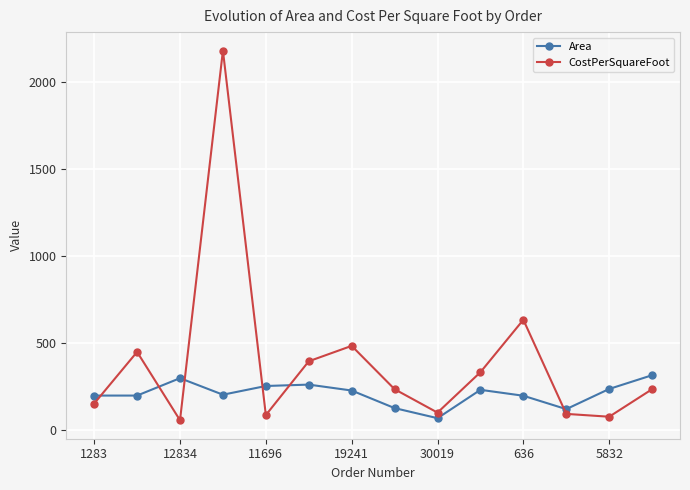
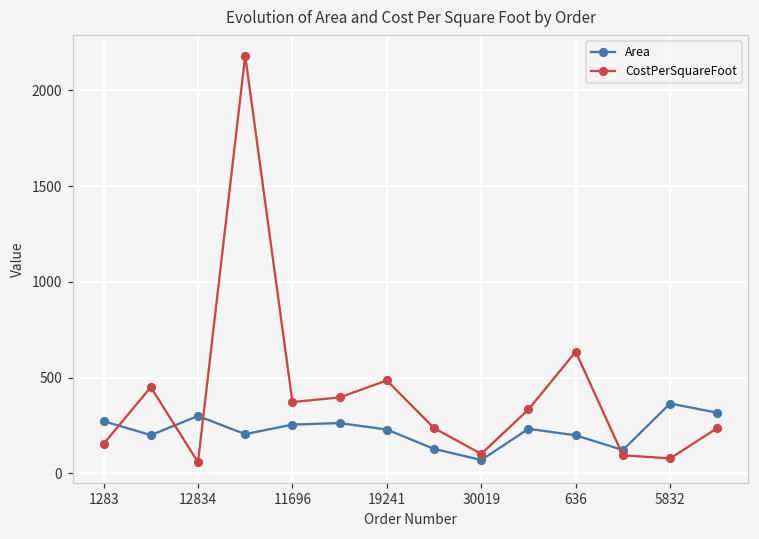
  {
    "Area": {
-     "1283": 200,
+     "1283": 270,
      "12834": 300,
      "11696": 250,
      "19241": 230,
      "30019": 70,
      "636": 200,
-     "5832": 240
+     "5832": 360
    },
    "CostPerSquareFoot": {
      "1283": 150,
      "12834": 60,
-     "11696": 90,
+     "11696": 370,
      "19241": 480,
      "30019": 100,
      "636": 630,
      "5832": 80
    }
  }
